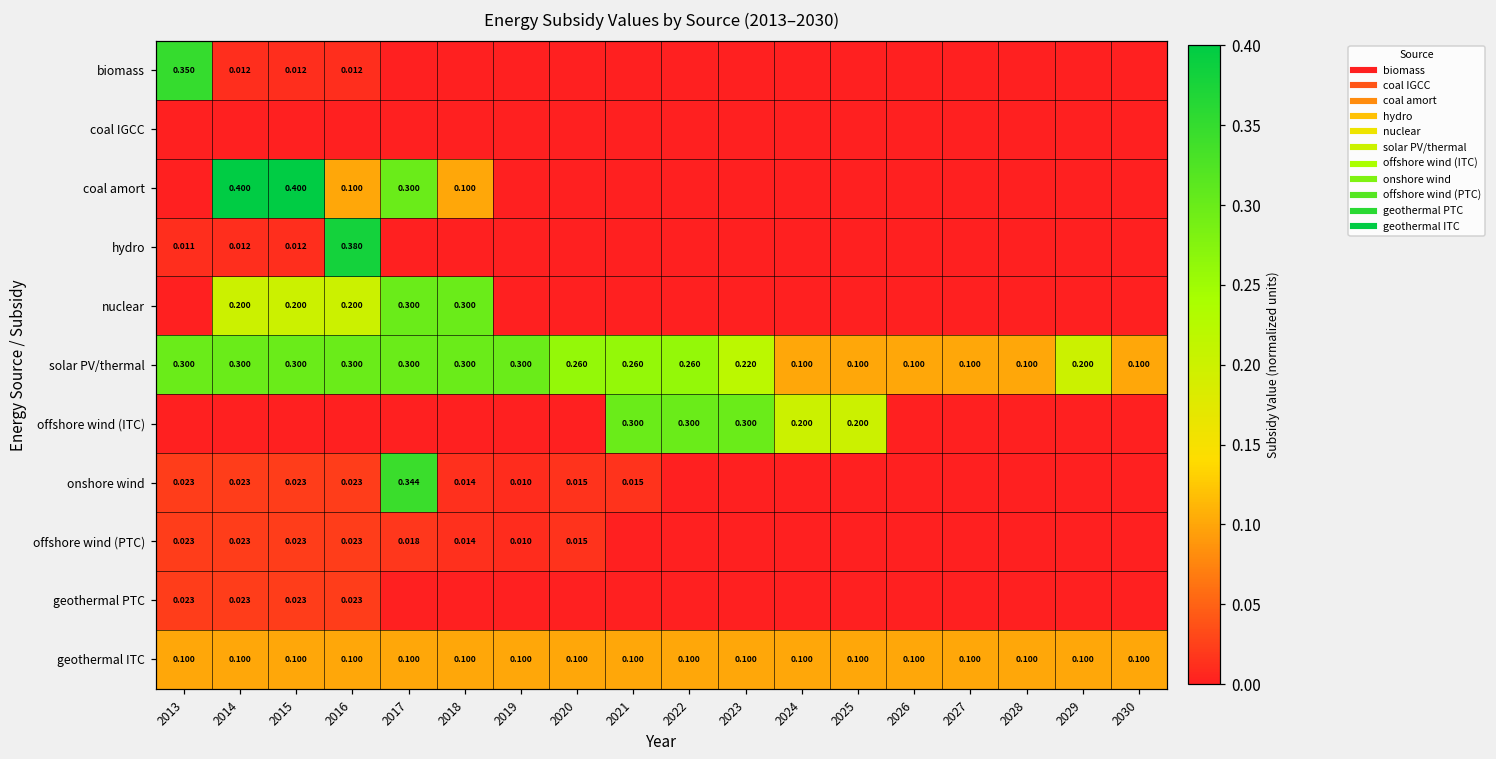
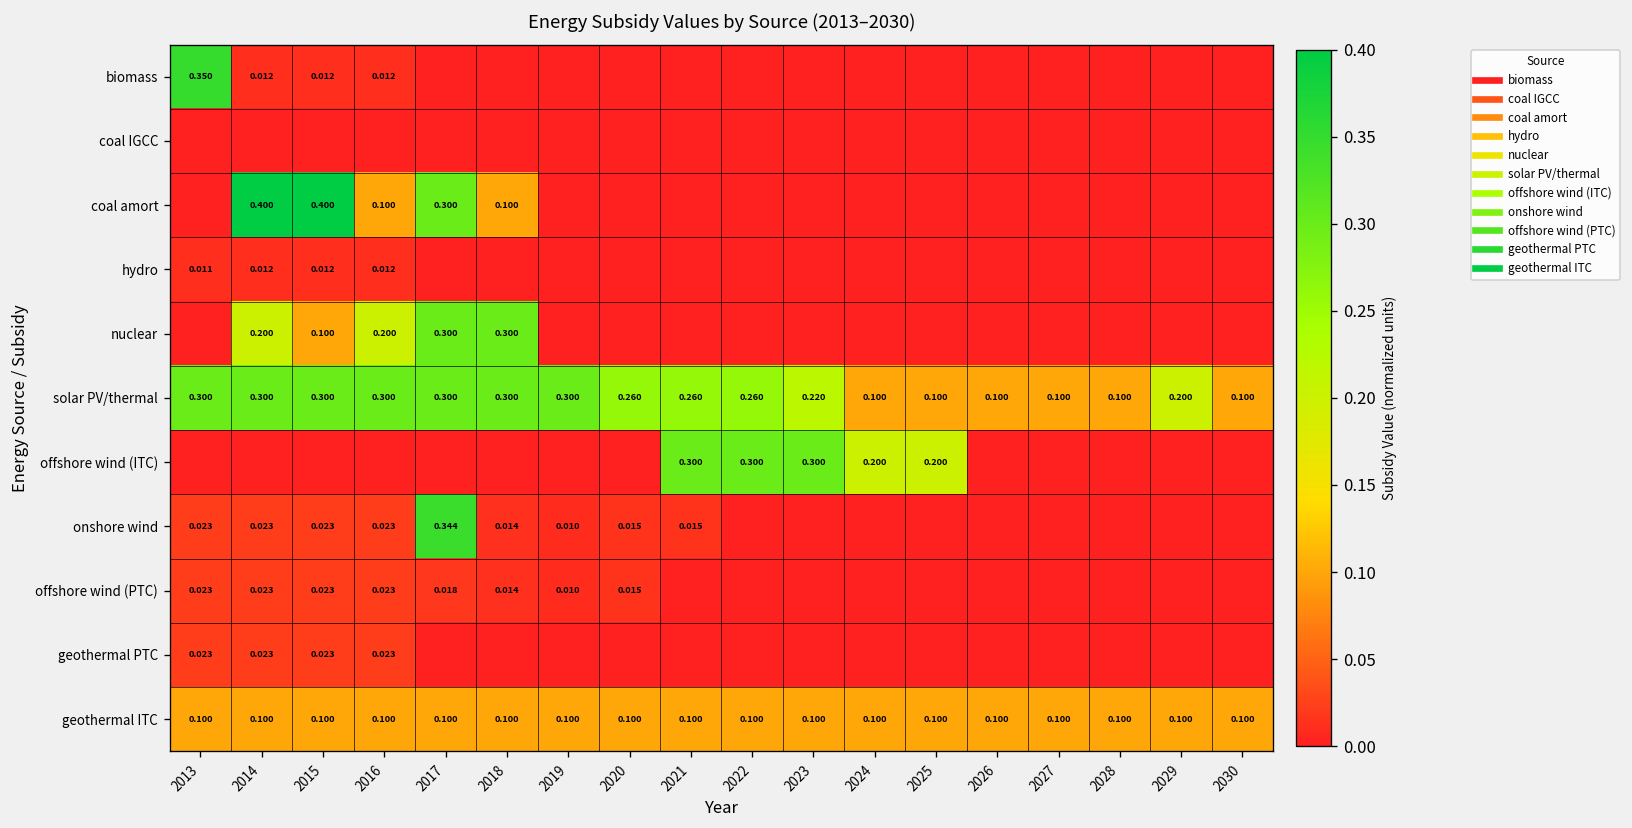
  {
    "biomass": {
      "2013": 0.350,
      "2014": 0.012,
      "2015": 0.012,
      "2016": 0.012
    },
    "coal amort": {
      "2014": 0.400,
      "2015": 0.400,
      "2016": 0.100,
      "2017": 0.300,
      "2018": 0.100
    },
    "hydro": {
      "2013": 0.011,
      "2014": 0.012,
      "2015": 0.012,
-     "2016": 0.380
+     "2016": 0.012
    },
    "nuclear": {
      "2014": 0.200,
-     "2015": 0.200,
+     "2015": 0.100,
      "2016": 0.200,
      "2017": 0.300,
      "2018": 0.300
    },
    "solar PV/thermal": {
      "2013": 0.300,
      "2014": 0.300,
      "2015": 0.300,
      "2016": 0.300,
      "2017": 0.300,
      "2018": 0.300,
      "2019": 0.300,
      "2020": 0.260,
      "2021": 0.260,
      "2022": 0.260,
      "2023": 0.220,
      "2024": 0.100,
      "2025": 0.100,
      "2026": 0.100,
      "2027": 0.100,
      "2028": 0.100,
      "2029": 0.200,
      "2030": 0.100
    },
    "offshore wind (ITC)": {
      "2021": 0.300,
      "2022": 0.300,
      "2023": 0.300,
      "2024": 0.200,
      "2025": 0.200
    },
    "onshore wind": {
      "2013": 0.023,
      "2014": 0.023,
      "2015": 0.023,
      "2016": 0.023,
      "2017": 0.344,
      "2018": 0.014,
      "2019": 0.010,
      "2020": 0.015,
      "2021": 0.015
    },
    "offshore wind (PTC)": {
      "2013": 0.023,
      "2014": 0.023,
      "2015": 0.023,
      "2016": 0.023,
      "2017": 0.018,
      "2018": 0.014,
      "2019": 0.010,
      "2020": 0.015
    },
    "geothermal PTC": {
      "2013": 0.023,
      "2014": 0.023,
      "2015": 0.023,
      "2016": 0.023
    },
    "geothermal ITC": {
      "2013": 0.100,
      "2014": 0.100,
      "2015": 0.100,
      "2016": 0.100,
      "2017": 0.100,
      "2018": 0.100,
      "2019": 0.100,
      "2020": 0.100,
      "2021": 0.100,
      "2022": 0.100,
      "2023": 0.100,
      "2024": 0.100,
      "2025": 0.100,
      "2026": 0.100,
      "2027": 0.100,
      "2028": 0.100,
      "2029": 0.100,
      "2030": 0.100
    }
  }
